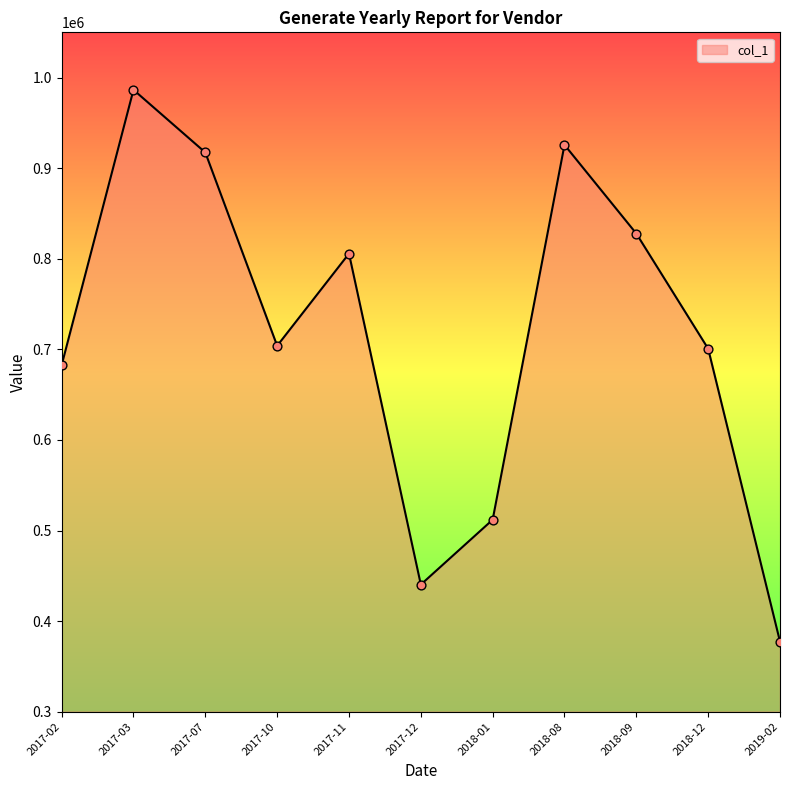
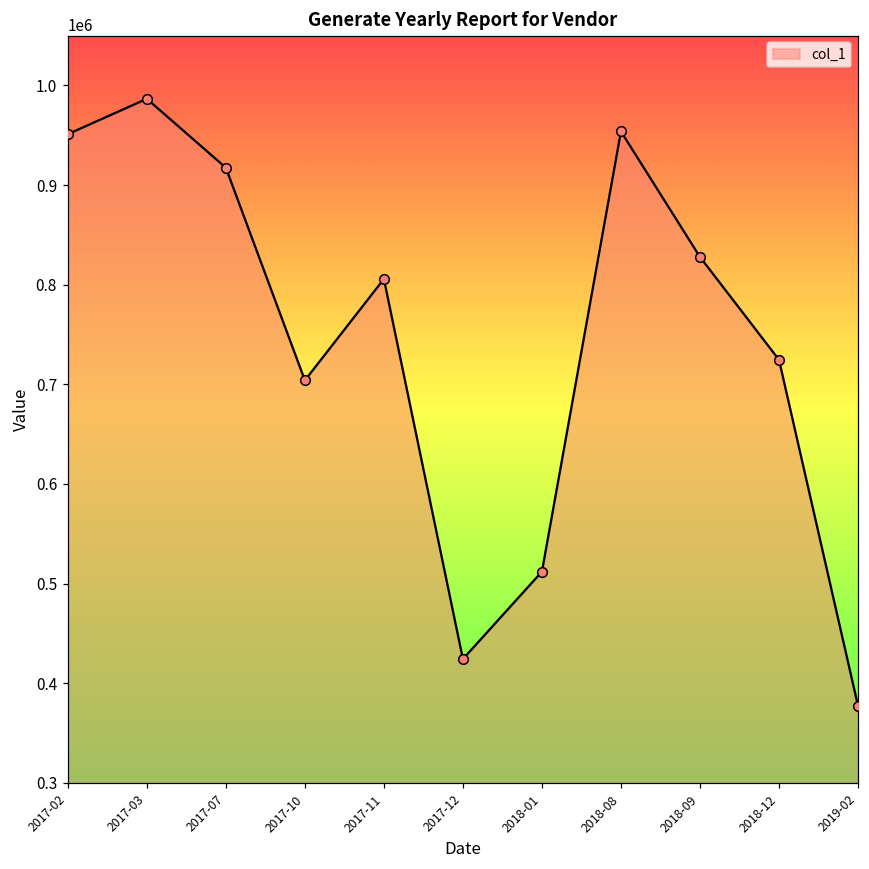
  {
-   "2017-02": 680000,
+   "2017-02": 950000,
    "2017-03": 990000,
    "2017-07": 920000,
    "2017-10": 700000,
    "2017-11": 810000,
-   "2017-12": 440000,
+   "2017-12": 420000,
    "2018-01": 510000,
-   "2018-08": 930000,
+   "2018-08": 950000,
    "2018-09": 830000,
-   "2018-12": 700000,
+   "2018-12": 720000,
    "2019-02": 380000
  }
